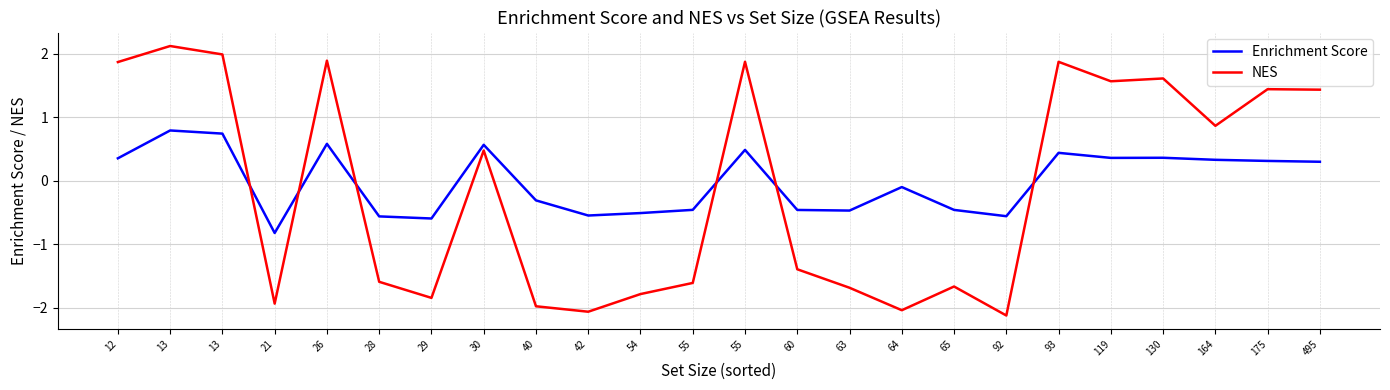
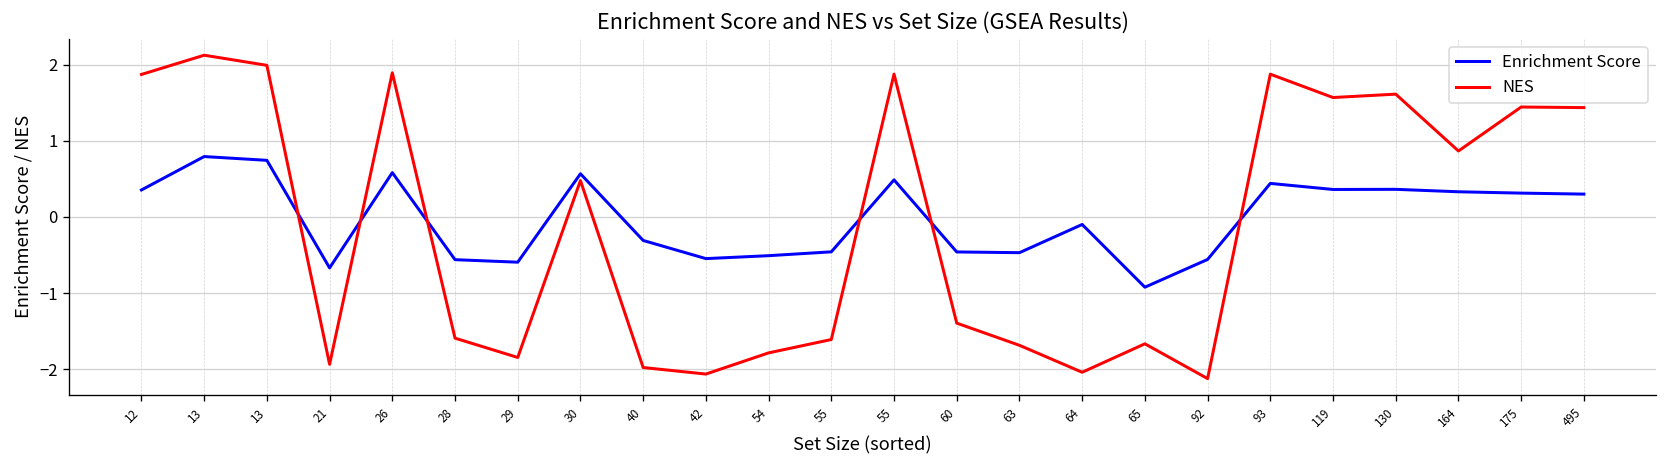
  {
    "Enrichment Score": {
      "12": 0.4,
-     "21": -0.8,
+     "21": -0.7,
      "26": 0.6,
      "28": -0.6,
      "29": -0.6,
      "30": 0.6,
      "40": -0.3,
      "42": -0.5,
      "54": -0.5,
      "60": -0.5,
      "63": -0.5,
      "64": -0.1,
-     "65": -0.5,
+     "65": -0.9,
      "92": -0.6,
      "93": 0.4,
      "119": 0.4,
      "130": 0.4,
      "164": 0.3,
      "175": 0.3,
      "495": 0.3
    },
    "NES": {
      "12": 1.9,
      "21": -1.9,
      "26": 1.9,
      "28": -1.6,
      "29": -1.8,
      "30": 0.5,
      "40": -2.0,
      "42": -2.1,
      "54": -1.8,
      "60": -1.4,
      "63": -1.7,
      "64": -2.0,
      "65": -1.7,
      "92": -2.1,
      "93": 1.9,
      "119": 1.6,
      "130": 1.6,
      "164": 0.9,
      "175": 1.4,
      "495": 1.4
    }
  }
